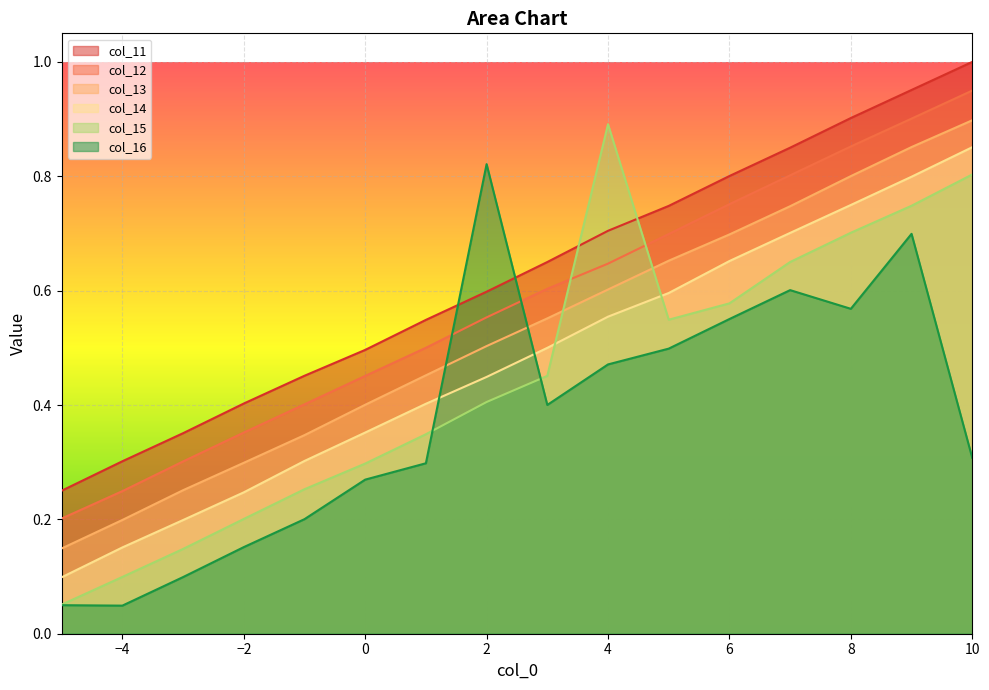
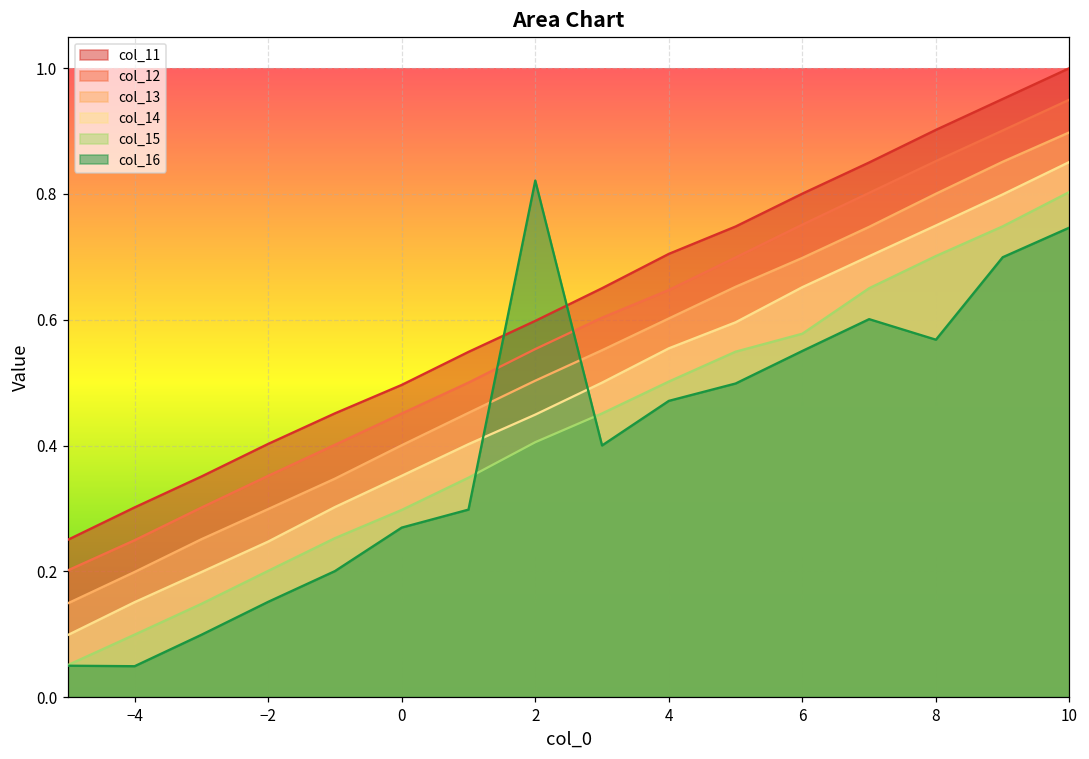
  {
    "col_15": {
      "−4": 0.10,
      "−2": 0.20,
      "0": 0.30,
      "2": 0.41,
-     "4": 0.89,
+     "4": 0.50,
      "6": 0.58,
      "8": 0.70,
      "10": 0.80
    },
    "col_16": {
      "−4": 0.05,
      "−2": 0.15,
      "0": 0.27,
      "2": 0.82,
      "4": 0.47,
      "6": 0.55,
      "8": 0.57,
-     "10": 0.31
+     "10": 0.75
    }
  }
